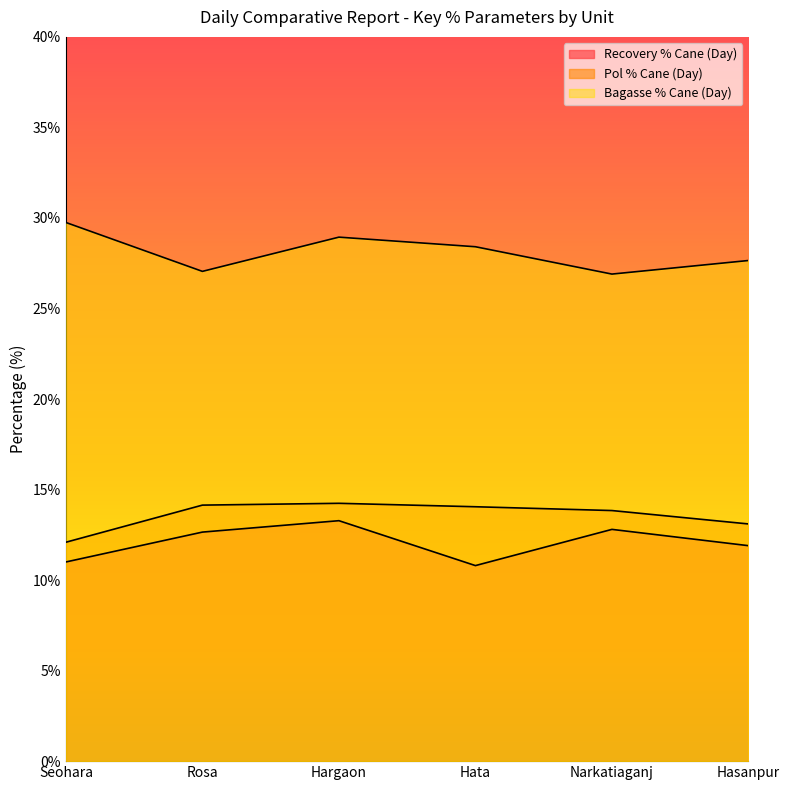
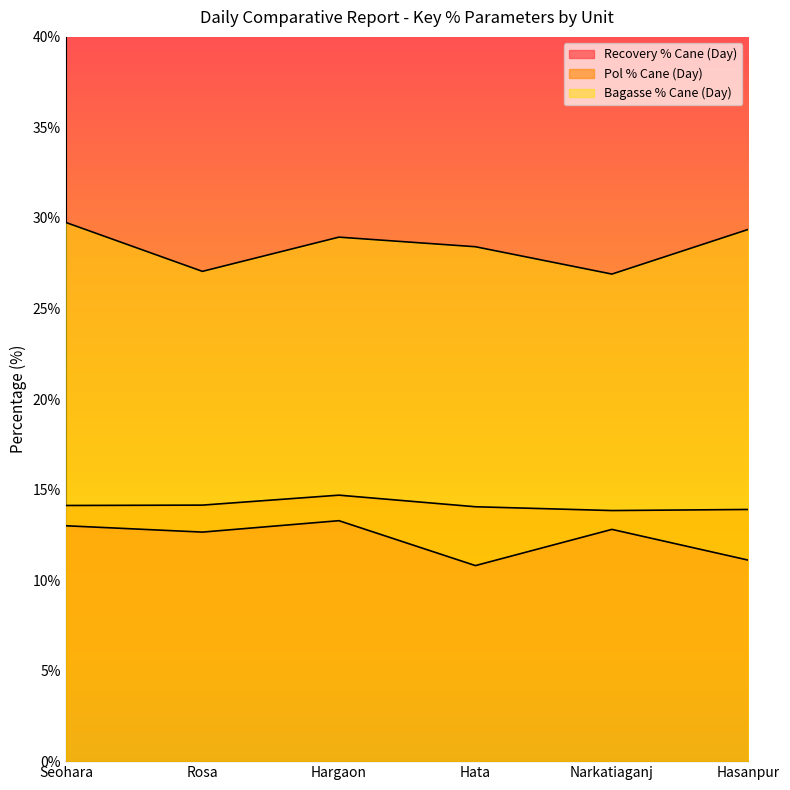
  {
    "Recovery % Cane (Day)": {
-     "Seohara": "11%",
+     "Seohara": "13%",
      "Rosa": "12.7%",
      "Hargaon": "13.3%",
      "Hata": "10.8%",
      "Narkatiaganj": "12.8%",
-     "Hasanpur": "11.9%"
+     "Hasanpur": "11.1%"
    },
    "Pol % Cane (Day)": {
-     "Seohara": "12.1%",
+     "Seohara": "14.1%",
      "Rosa": "14.1%",
-     "Hargaon": "14.2%",
+     "Hargaon": "14.7%",
      "Hata": "14.1%",
      "Narkatiaganj": "13.8%",
-     "Hasanpur": "13.1%"
+     "Hasanpur": "13.9%"
    },
    "Bagasse % Cane (Day)": {
      "Seohara": "29.8%",
      "Rosa": "27.1%",
      "Hargaon": "28.9%",
      "Hata": "28.4%",
      "Narkatiaganj": "26.9%",
-     "Hasanpur": "27.7%"
+     "Hasanpur": "29.4%"
    }
  }
